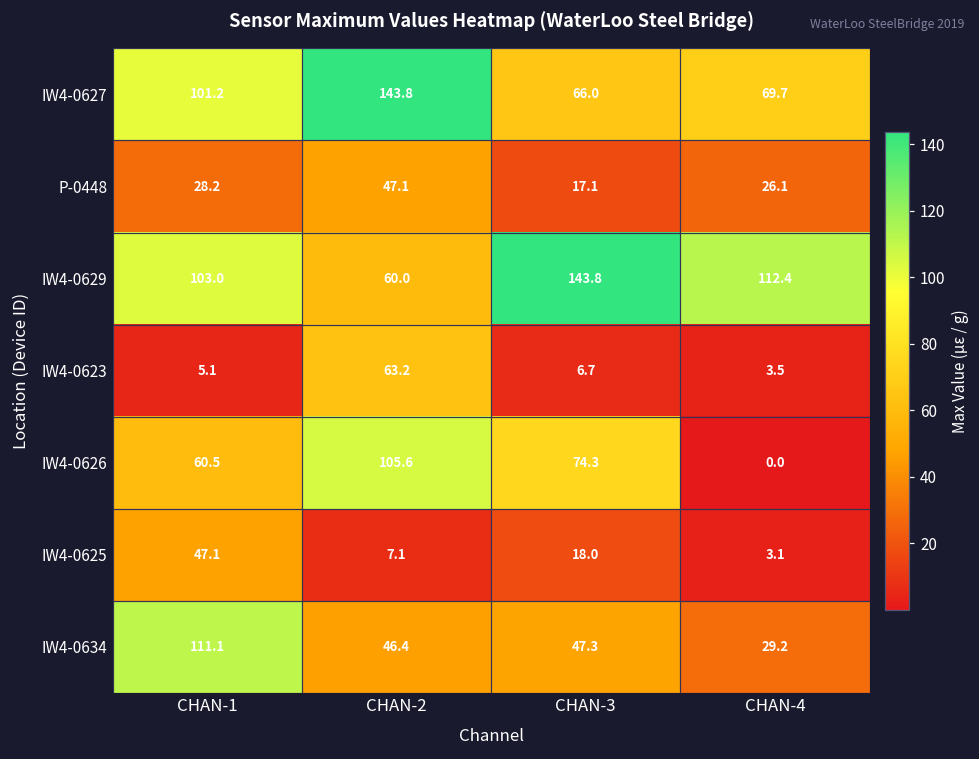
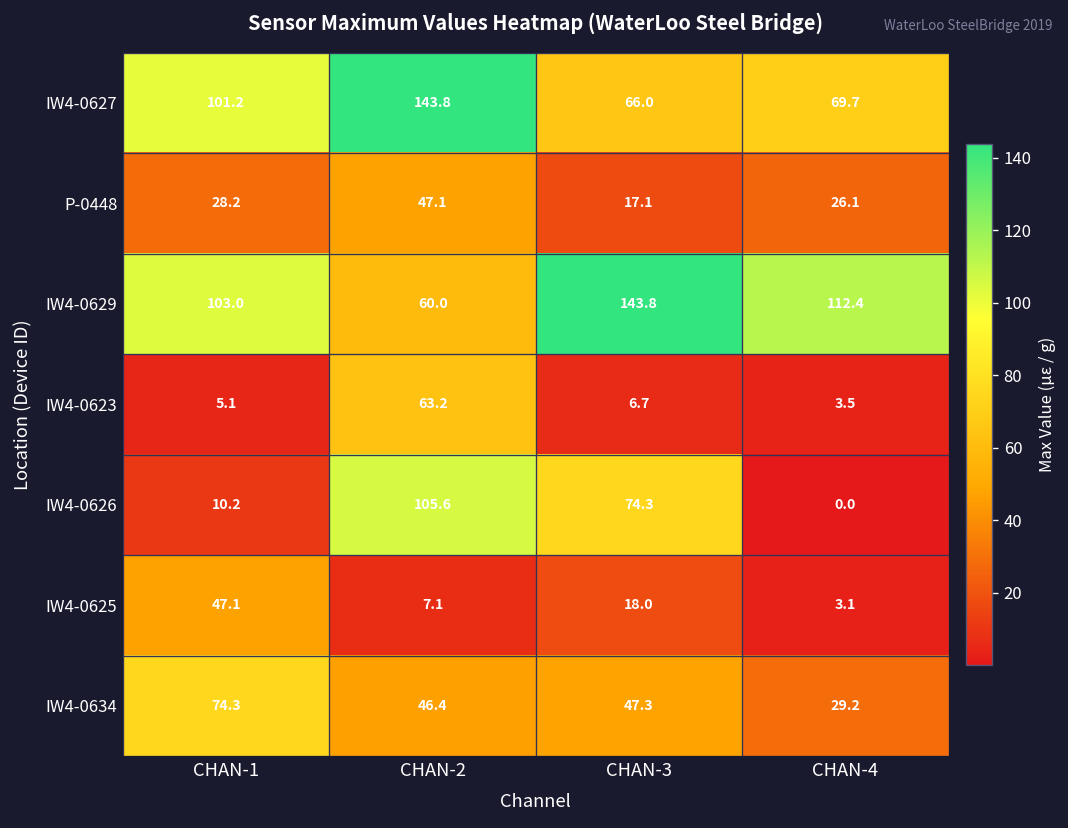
  {
    "IW4-0627": {
      "CHAN-1": 101.2,
      "CHAN-2": 143.8,
      "CHAN-3": 66.0,
      "CHAN-4": 69.7
    },
    "P-0448": {
      "CHAN-1": 28.2,
      "CHAN-2": 47.1,
      "CHAN-3": 17.1,
      "CHAN-4": 26.1
    },
    "IW4-0629": {
      "CHAN-1": 103.0,
      "CHAN-2": 60.0,
      "CHAN-3": 143.8,
      "CHAN-4": 112.4
    },
    "IW4-0623": {
      "CHAN-1": 5.1,
      "CHAN-2": 63.2,
      "CHAN-3": 6.7,
      "CHAN-4": 3.5
    },
    "IW4-0626": {
-     "CHAN-1": 60.5,
+     "CHAN-1": 10.2,
      "CHAN-2": 105.6,
      "CHAN-3": 74.3,
      "CHAN-4": 0.0
    },
    "IW4-0625": {
      "CHAN-1": 47.1,
      "CHAN-2": 7.1,
      "CHAN-3": 18.0,
      "CHAN-4": 3.1
    },
    "IW4-0634": {
-     "CHAN-1": 111.1,
+     "CHAN-1": 74.3,
      "CHAN-2": 46.4,
      "CHAN-3": 47.3,
      "CHAN-4": 29.2
    }
  }
